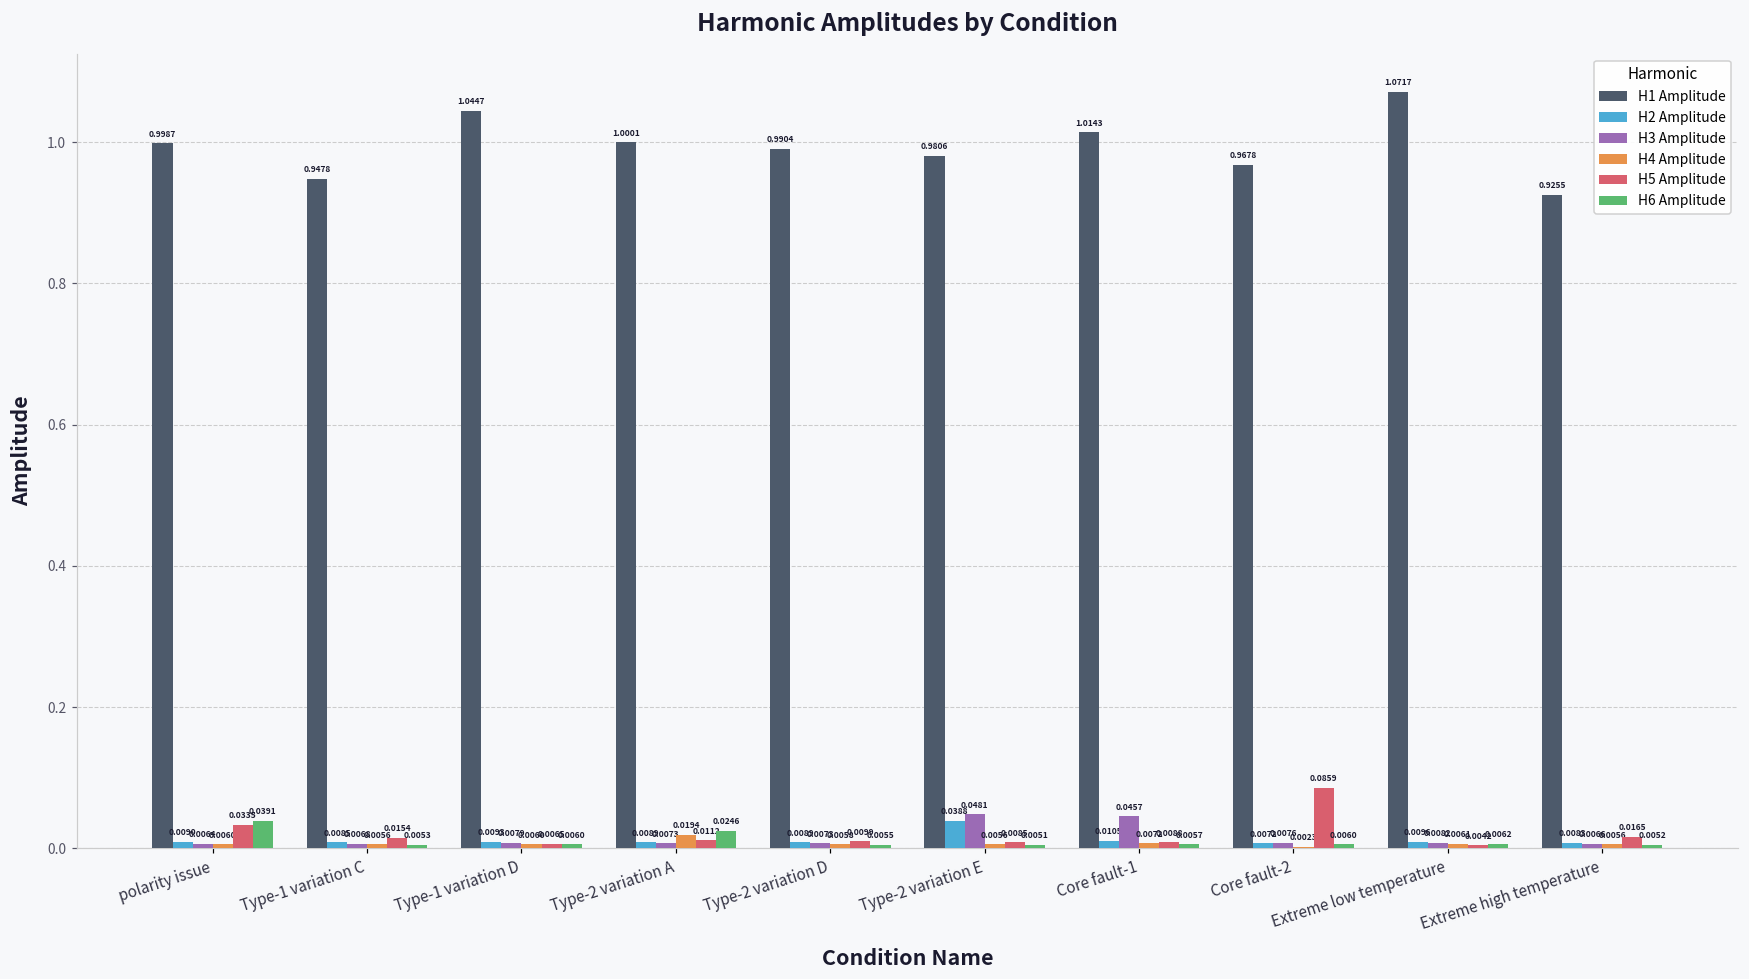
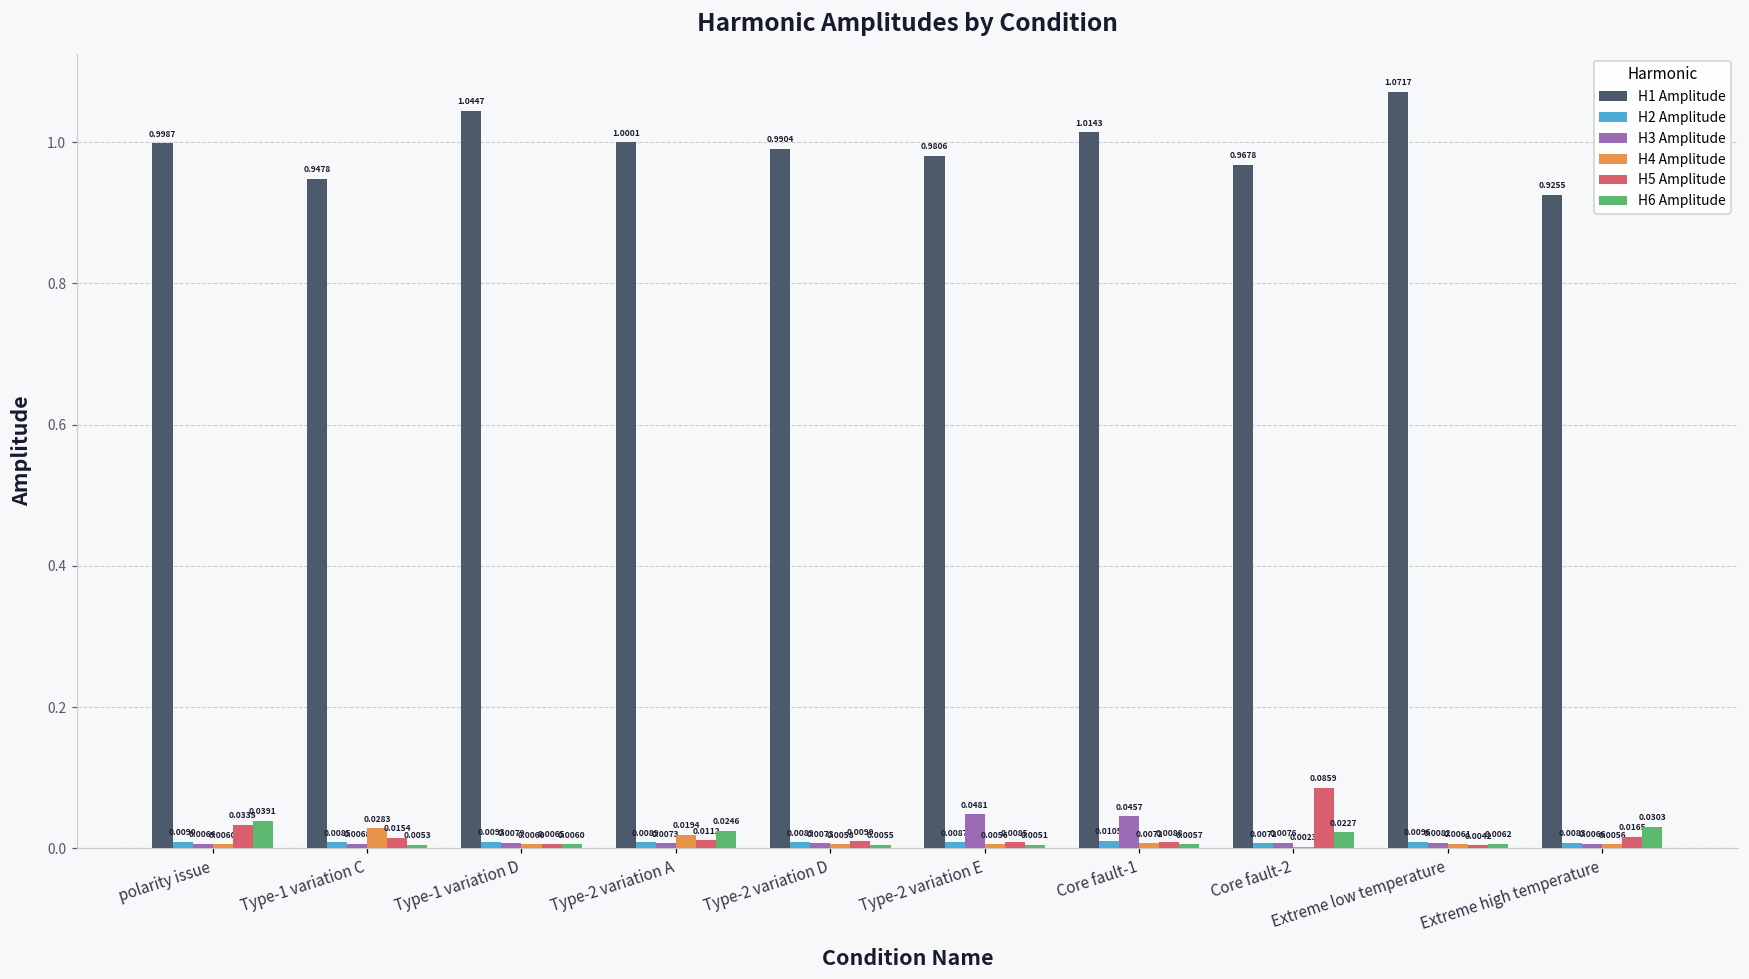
  {
    "H1 Amplitude": {
      "polarity issue": 0.9987,
      "Type-1 variation C": 0.9478,
      "Type-1 variation D": 1.0447,
      "Type-2 variation A": 1.0001,
      "Type-2 variation D": 0.9904,
      "Type-2 variation E": 0.9806,
      "Core fault-1": 1.0143,
      "Core fault-2": 0.9678,
      "Extreme low temperature": 1.0717,
      "Extreme high temperature": 0.9255
    },
    "H2 Amplitude": {
-     "Type-2 variation E": 0.0388,
+     "Type-2 variation E": 0.0087,
      "Core fault-1": 0.0105
    },
    "H3 Amplitude": {
      "Type-2 variation E": 0.0481,
      "Core fault-1": 0.0457
    },
    "H4 Amplitude": {
-     "Type-1 variation C": 0.0056,
+     "Type-1 variation C": 0.0283,
      "Type-2 variation A": 0.0194
    },
    "H5 Amplitude": {
      "Type-1 variation C": 0.0154,
      "Type-2 variation A": 0.0112,
      "Core fault-2": 0.0859,
      "Extreme high temperature": 0.0165
    },
    "H6 Amplitude": {
      "Type-1 variation C": 0.0053,
      "Type-2 variation A": 0.0246,
-     "Core fault-2": 0.0060,
-     "Extreme high temperature": 0.0052
+     "Core fault-2": 0.0227,
+     "Extreme high temperature": 0.0303
    }
  }
